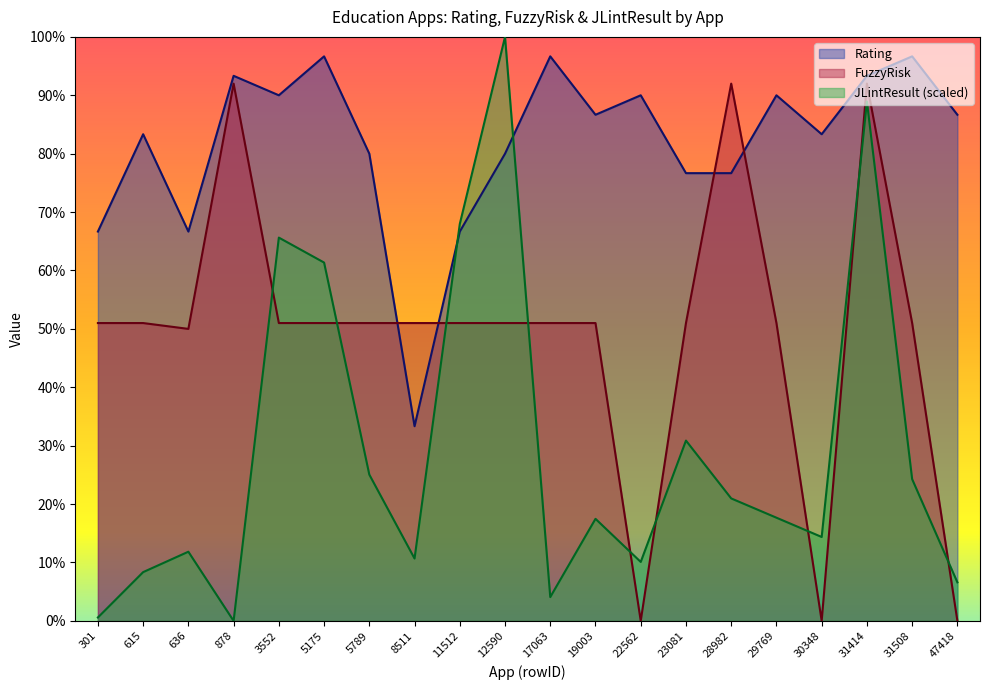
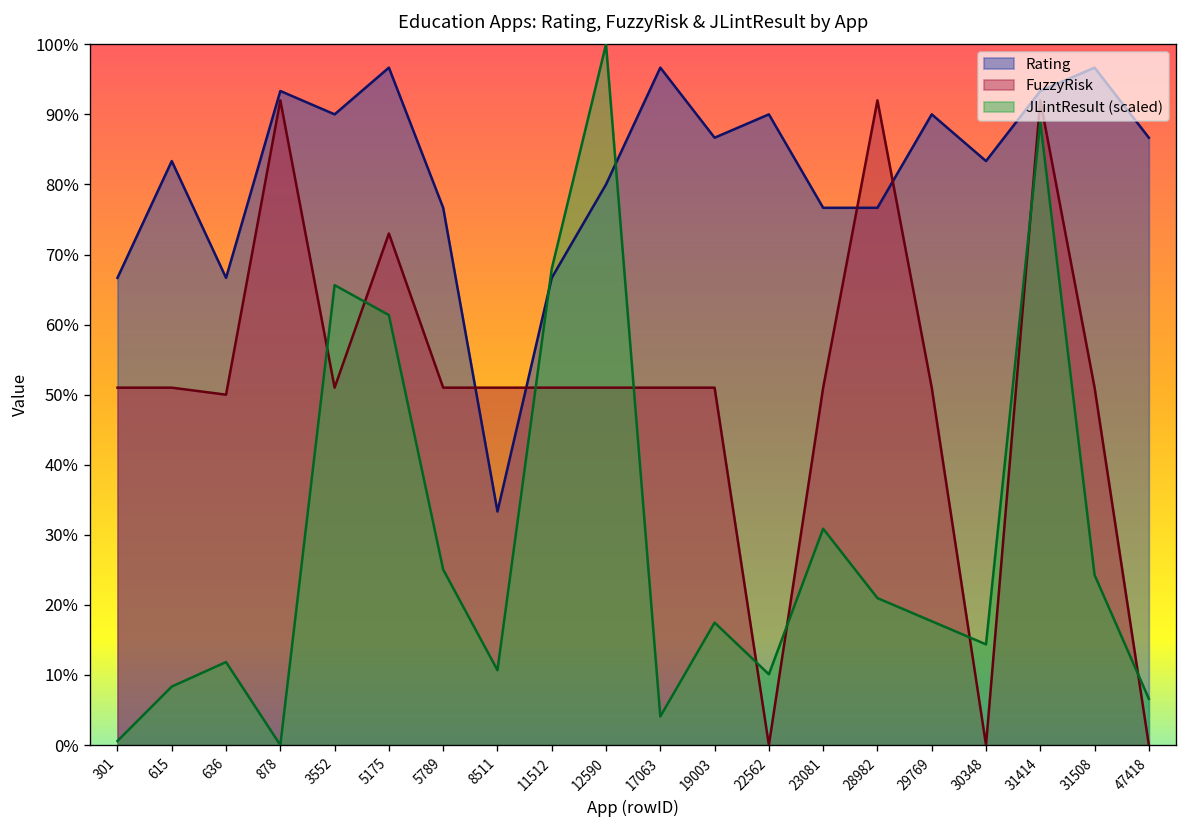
  {
    "Rating": {
      "301": "67%",
      "615": "83%",
      "636": "67%",
      "878": "93%",
      "3552": "90%",
      "5175": "97%",
-     "5789": "80%",
+     "5789": "77%",
      "8511": "33%",
      "11512": "67%",
      "12590": "80%",
      "17063": "97%",
      "19003": "87%",
      "22562": "90%",
      "23081": "77%",
      "28982": "77%",
      "29769": "90%",
      "30348": "83%",
      "47418": "87%"
    },
    "FuzzyRisk": {
      "301": "51%",
      "615": "51%",
      "636": "50%",
      "878": "92%",
      "3552": "51%",
-     "5175": "51%",
+     "5175": "73%",
      "5789": "51%",
      "8511": "51%",
      "11512": "51%",
      "12590": "51%",
      "17063": "51%",
      "19003": "51%",
      "22562": "0%",
      "23081": "51%",
      "28982": "92%",
      "29769": "51%",
      "30348": "0%",
      "31508": "51%",
      "47418": "0%"
    },
    "JLintResult (scaled)": {
      "301": "1%",
      "615": "8%",
      "636": "12%",
      "878": "0%",
      "3552": "66%",
      "5175": "61%",
      "5789": "25%",
      "8511": "11%",
      "11512": "68%",
      "12590": "100%",
      "17063": "4%",
      "19003": "17%",
      "22562": "10%",
      "23081": "31%",
      "28982": "21%",
      "29769": "18%",
      "30348": "14%",
      "31508": "24%",
      "47418": "7%"
    }
  }
